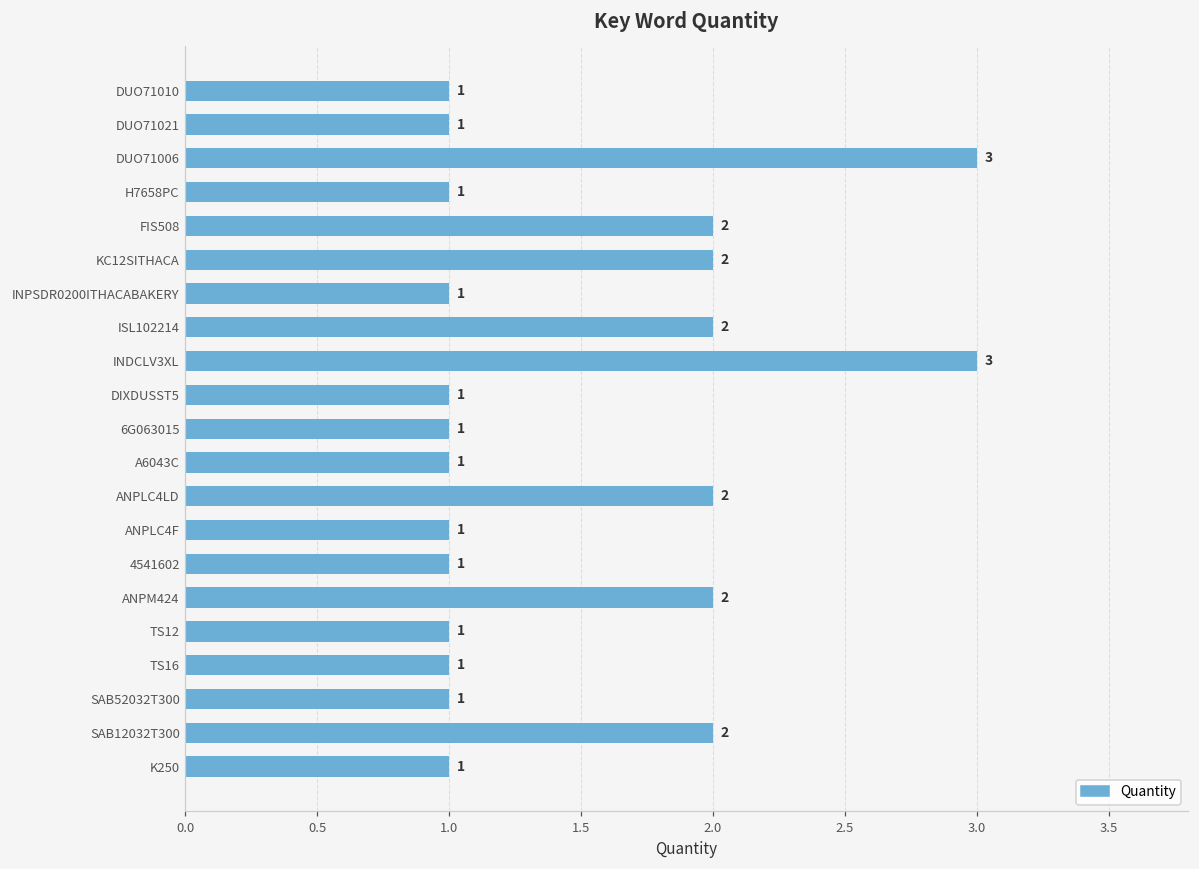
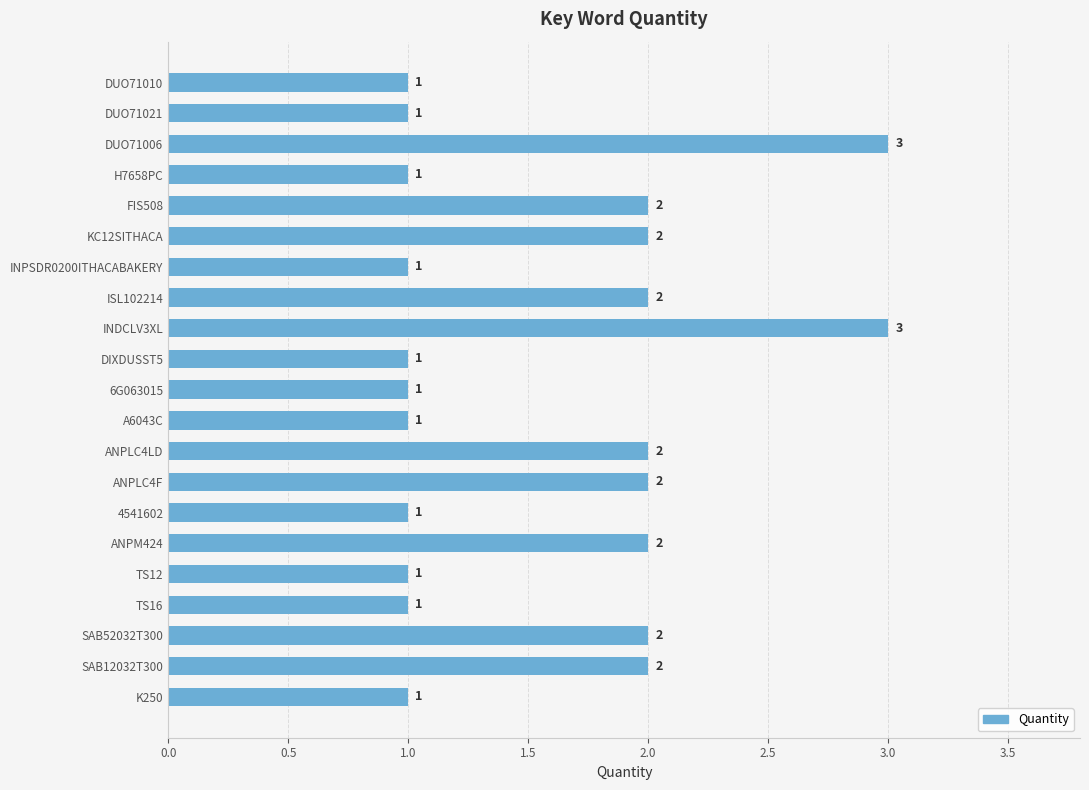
  {
    "DUO71010": 1,
    "DUO71021": 1,
    "DUO71006": 3,
    "H7658PC": 1,
    "FIS508": 2,
    "KC12SITHACA": 2,
    "INPSDR0200ITHACABAKERY": 1,
    "ISL102214": 2,
    "INDCLV3XL": 3,
    "DIXDUSST5": 1,
    "6G063015": 1,
    "A6043C": 1,
    "ANPLC4LD": 2,
-   "ANPLC4F": 1,
+   "ANPLC4F": 2,
    "4541602": 1,
    "ANPM424": 2,
    "TS12": 1,
    "TS16": 1,
-   "SAB52032T300": 1,
+   "SAB52032T300": 2,
    "SAB12032T300": 2,
    "K250": 1
  }
